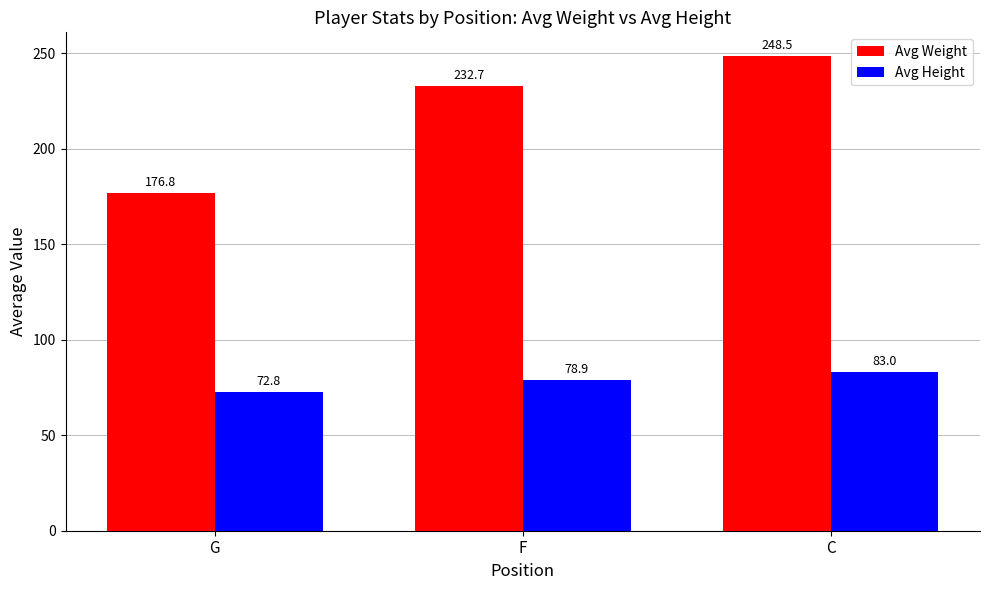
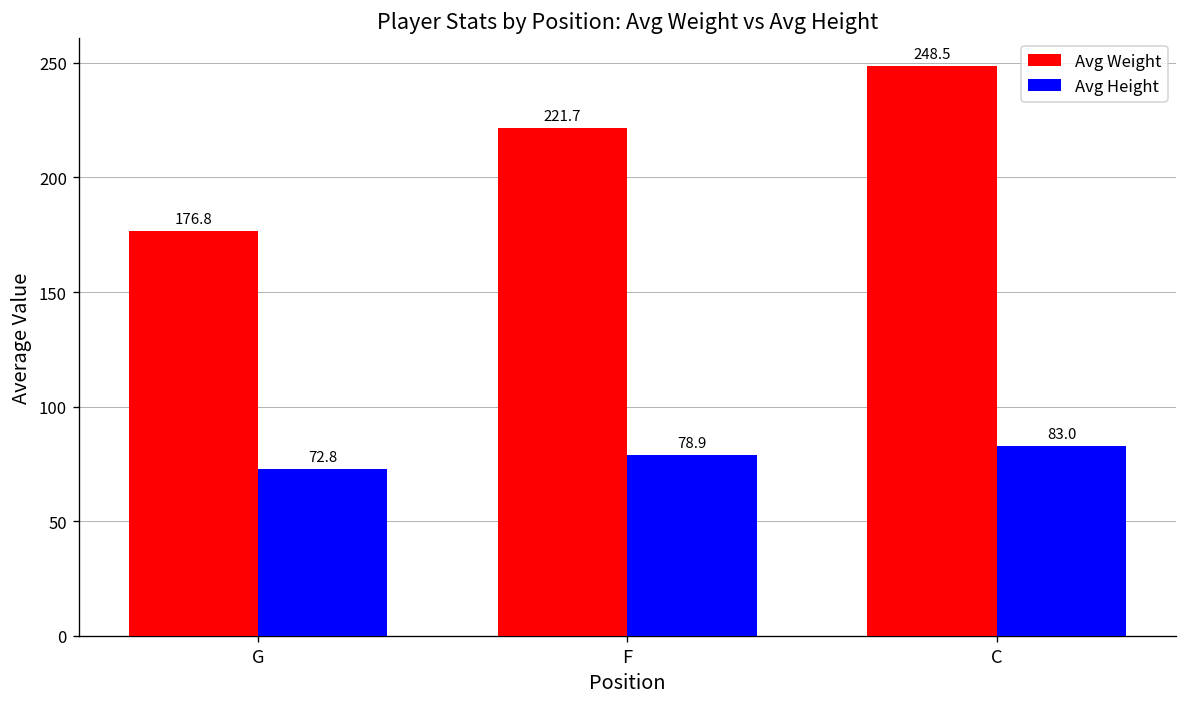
  {
    "Avg Weight": {
      "G": 176.8,
-     "F": 232.7,
+     "F": 221.7,
      "C": 248.5
    },
    "Avg Height": {
      "G": 72.8,
      "F": 78.9,
      "C": 83.0
    }
  }
